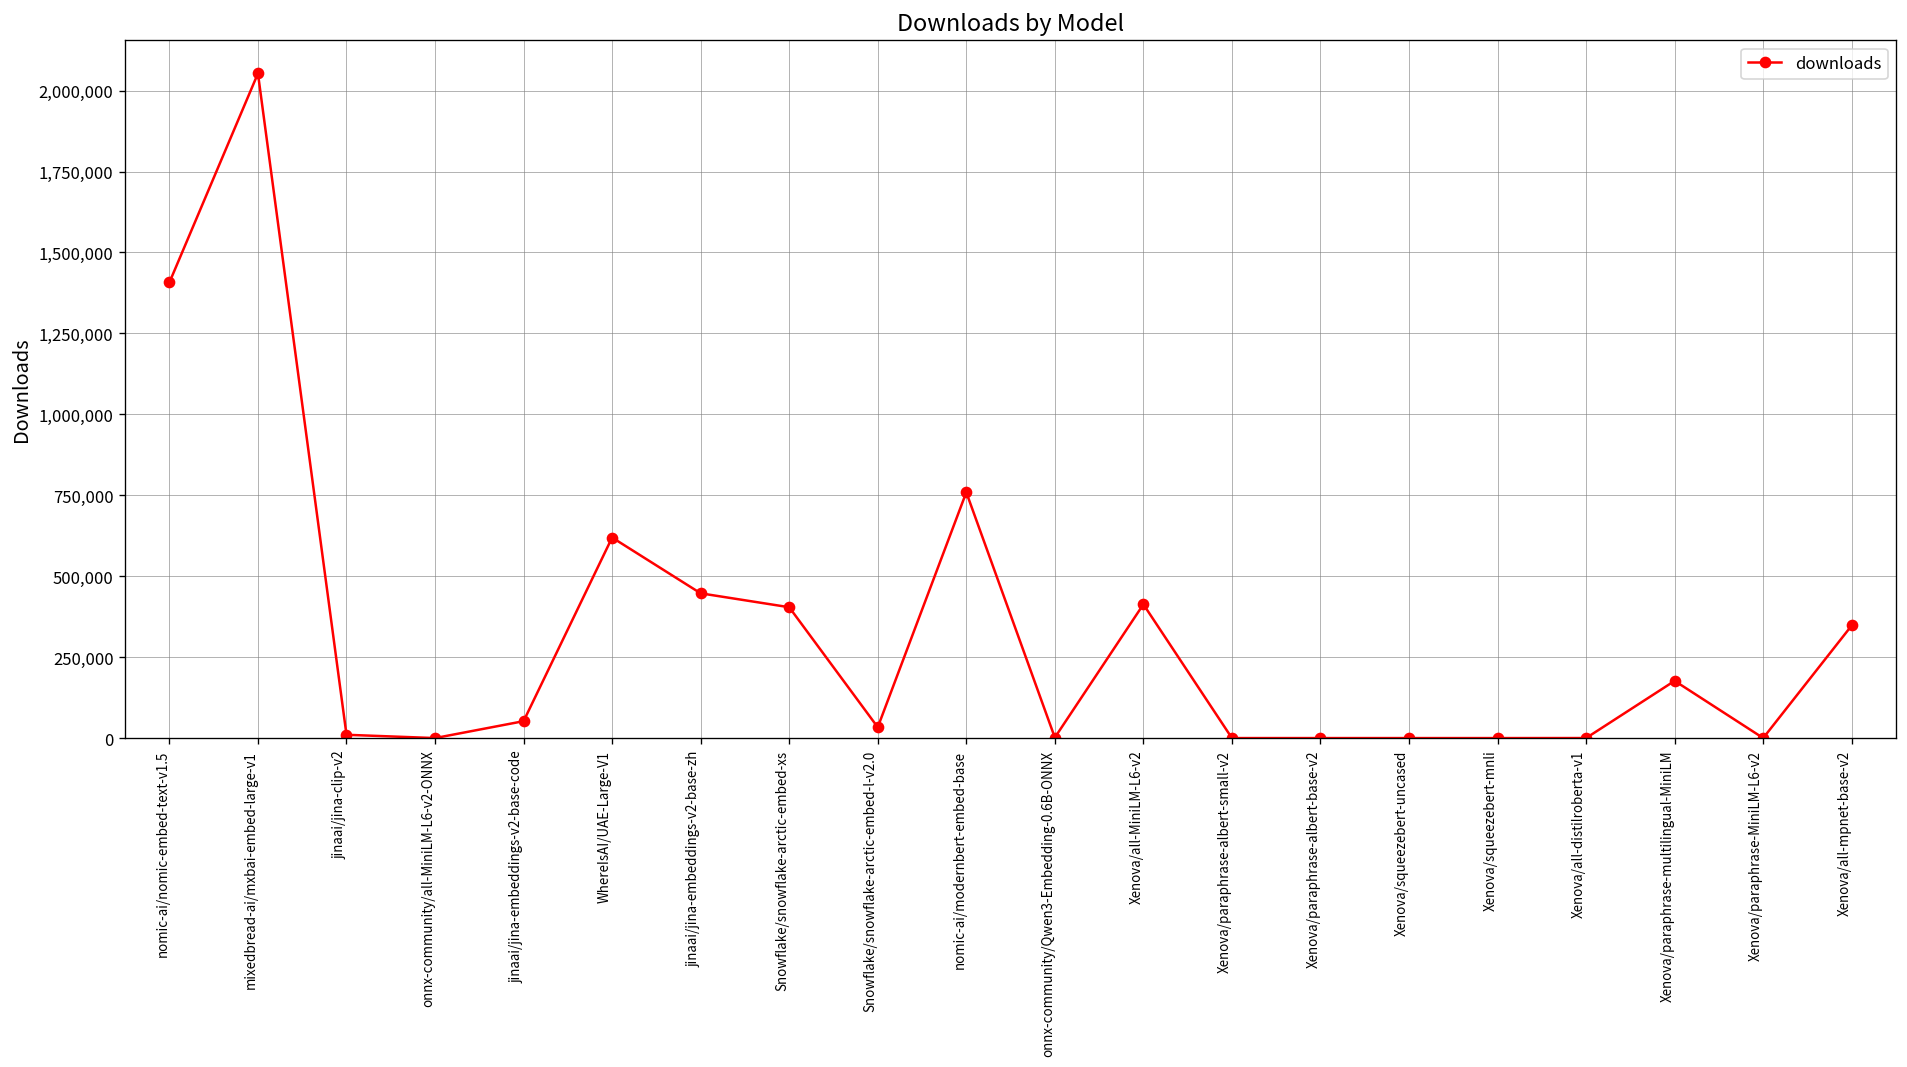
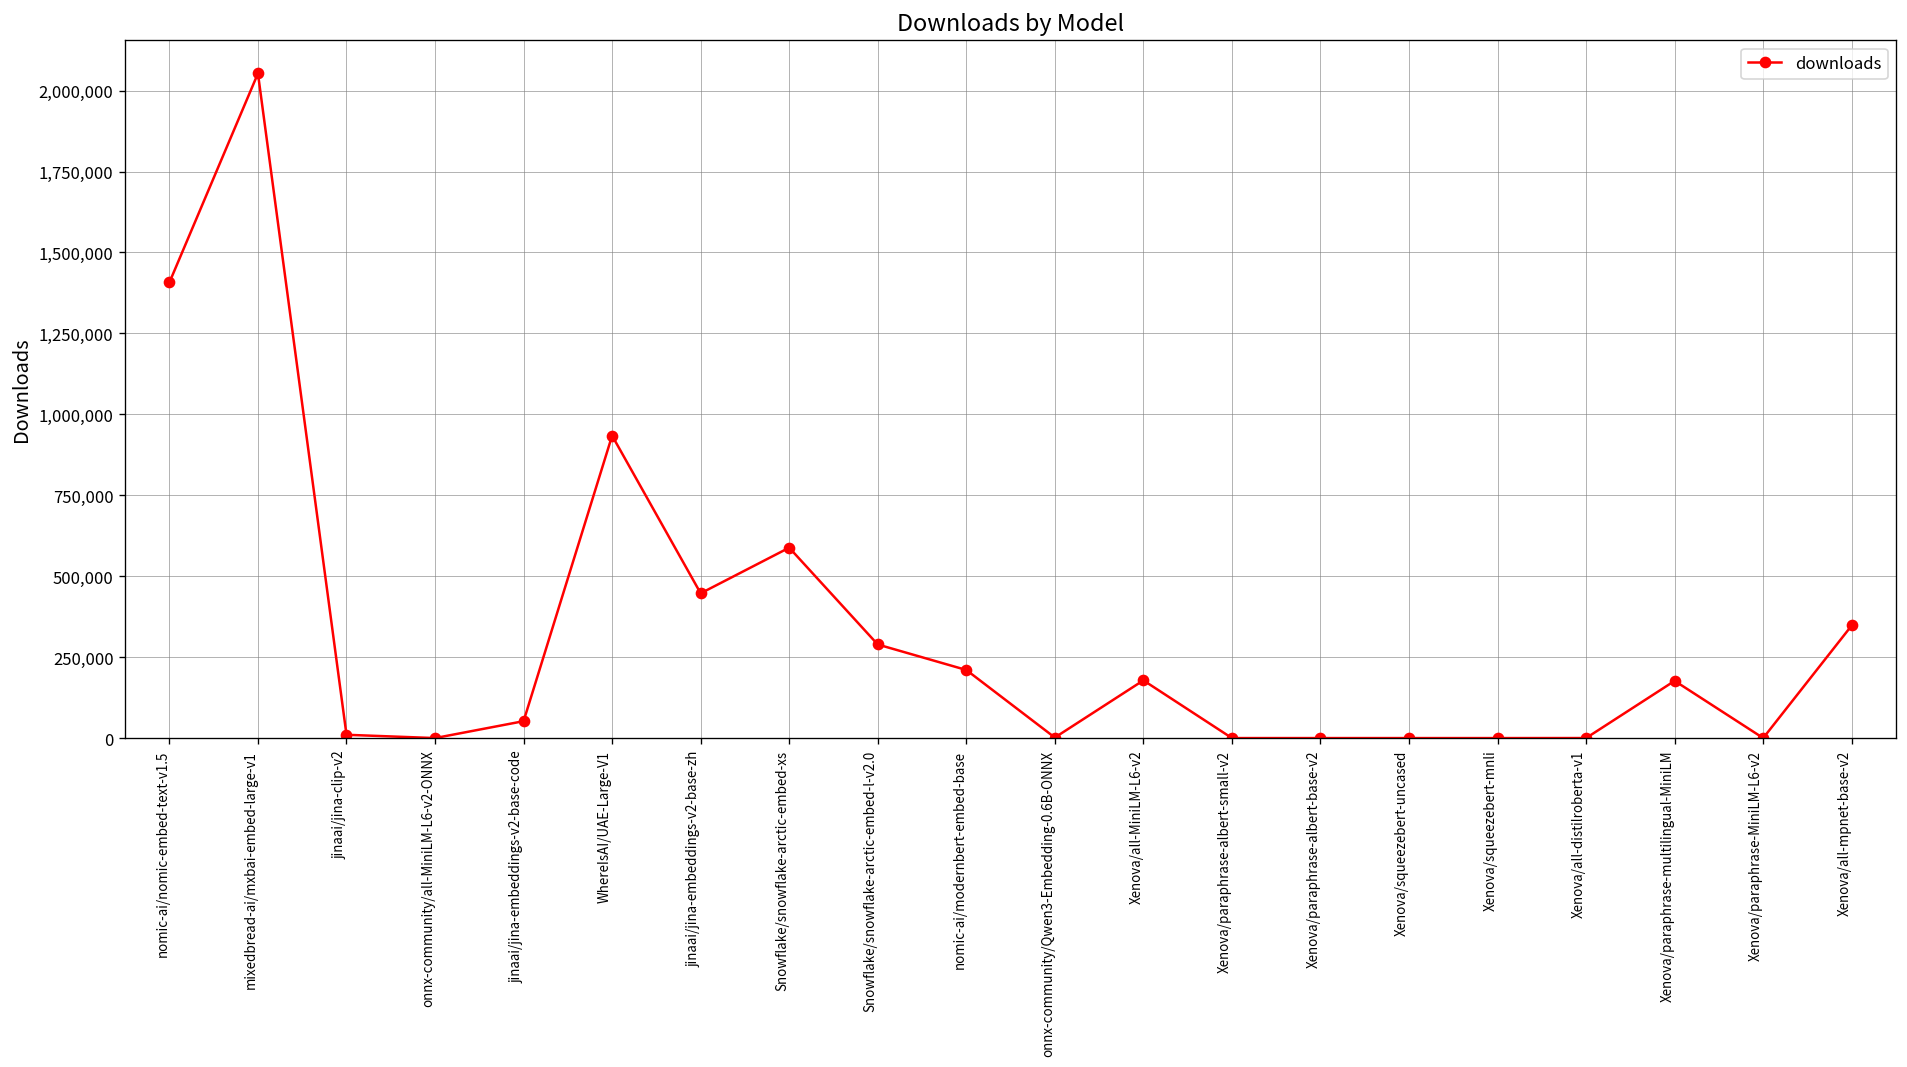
  {
    "nomic-ai/nomic-embed-text-v1.5": "1,410,000",
    "mixedbread-ai/mxbai-embed-large-v1": "2,050,000",
    "jinaai/jina-clip-v2": "10,000",
    "onnx-community/all-MiniLM-L6-v2-ONNX": "0",
    "jinaai/jina-embeddings-v2-base-code": "50,000",
-   "WhereIsAI/UAE-Large-V1": "620,000",
+   "WhereIsAI/UAE-Large-V1": "930,000",
    "jinaai/jina-embeddings-v2-base-zh": "450,000",
-   "Snowflake/snowflake-arctic-embed-xs": "400,000",
-   "Snowflake/snowflake-arctic-embed-l-v2.0": "30,000",
-   "nomic-ai/modernbert-embed-base": "760,000",
+   "Snowflake/snowflake-arctic-embed-xs": "590,000",
+   "Snowflake/snowflake-arctic-embed-l-v2.0": "290,000",
+   "nomic-ai/modernbert-embed-base": "210,000",
    "onnx-community/Qwen3-Embedding-0.6B-ONNX": "0",
-   "Xenova/all-MiniLM-L6-v2": "410,000",
+   "Xenova/all-MiniLM-L6-v2": "180,000",
    "Xenova/paraphrase-albert-small-v2": "0",
    "Xenova/paraphrase-albert-base-v2": "0",
    "Xenova/squeezebert-uncased": "0",
    "Xenova/squeezebert-mnli": "0",
    "Xenova/all-distilroberta-v1": "0",
    "Xenova/paraphrase-multilingual-MiniLM": "180,000",
    "Xenova/paraphrase-MiniLM-L6-v2": "0",
    "Xenova/all-mpnet-base-v2": "350,000"
  }
